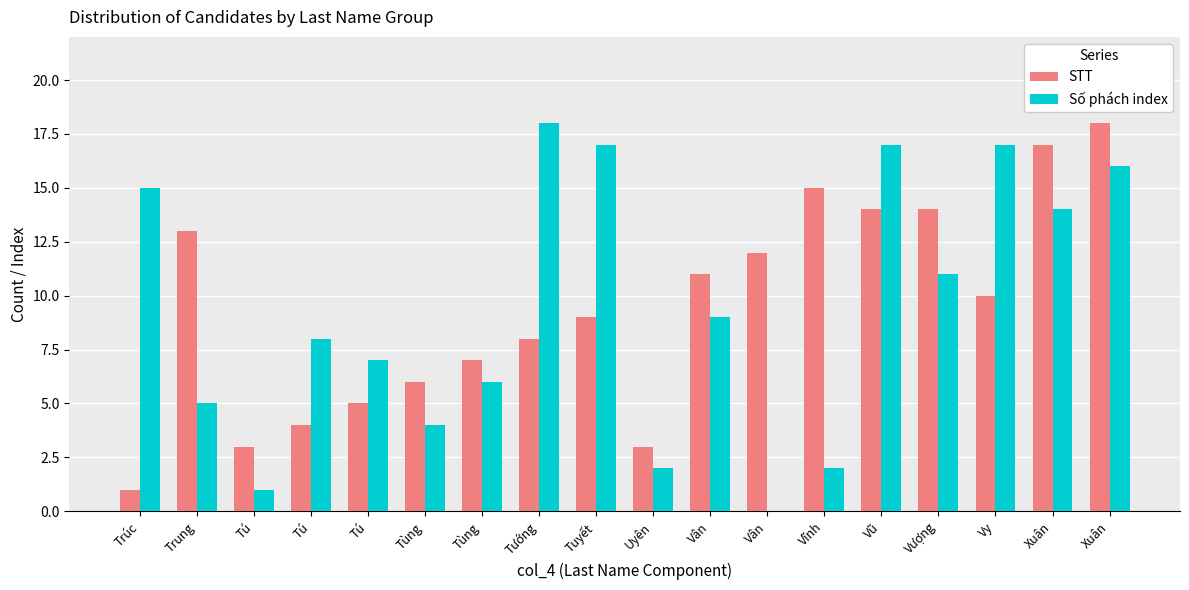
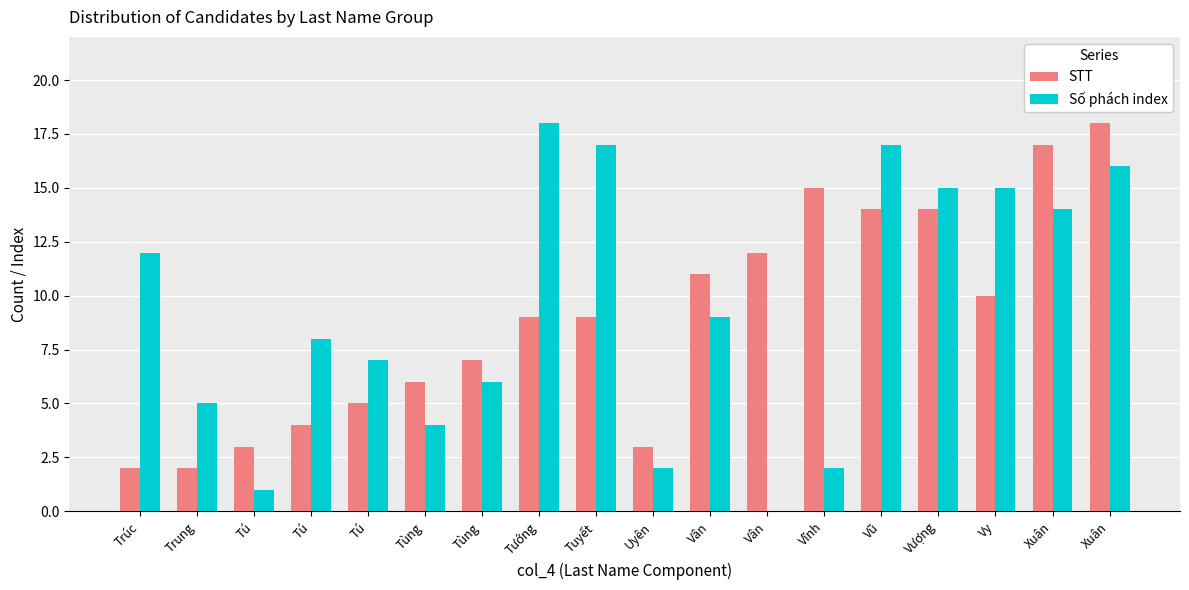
  {
    "STT": {
-     "Trúc": 1,
-     "Trung": 13,
-     "Tướng": 8,
+     "Trúc": 2,
+     "Trung": 2,
+     "Tướng": 9,
      "Tuyết": 9,
      "Uyên": 3,
      "Vĩnh": 15,
      "Vũ": 14,
      "Vượng": 14,
      "Vy": 10
    },
    "Số phách index": {
-     "Trúc": 15,
+     "Trúc": 12,
      "Trung": 5,
      "Tướng": 18,
      "Tuyết": 17,
      "Uyên": 2,
      "Vĩnh": 2,
      "Vũ": 17,
-     "Vượng": 11,
-     "Vy": 17
+     "Vượng": 15,
+     "Vy": 15
    }
  }
